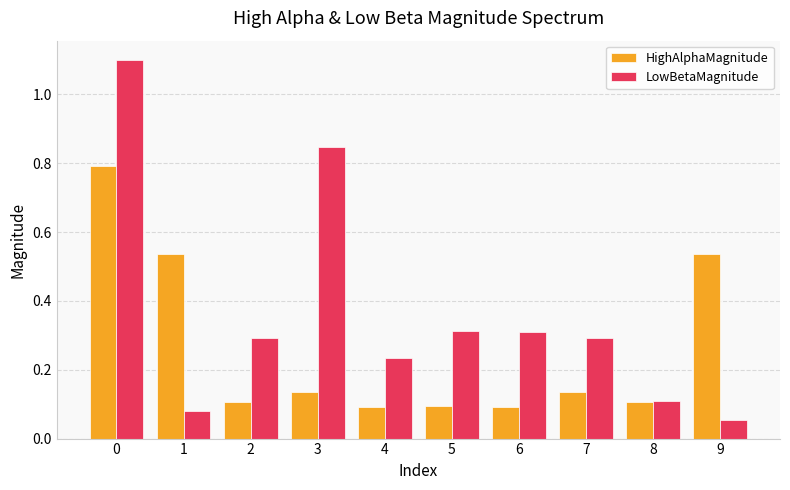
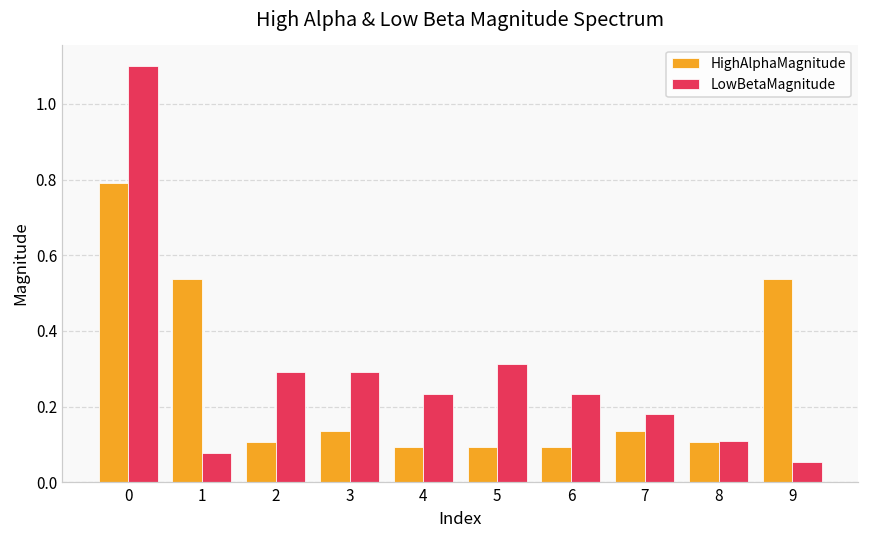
  {
    "HighAlphaMagnitude": {
      "0": 0.79,
      "1": 0.54,
      "2": 0.11,
      "3": 0.13,
      "4": 0.09,
      "5": 0.09,
      "6": 0.09,
      "7": 0.13,
      "8": 0.11,
      "9": 0.54
    },
    "LowBetaMagnitude": {
      "0": 1.10,
      "1": 0.08,
      "2": 0.29,
-     "3": 0.85,
+     "3": 0.29,
      "4": 0.23,
      "5": 0.31,
-     "6": 0.31,
-     "7": 0.29,
+     "6": 0.23,
+     "7": 0.18,
      "8": 0.11,
      "9": 0.05
    }
  }
